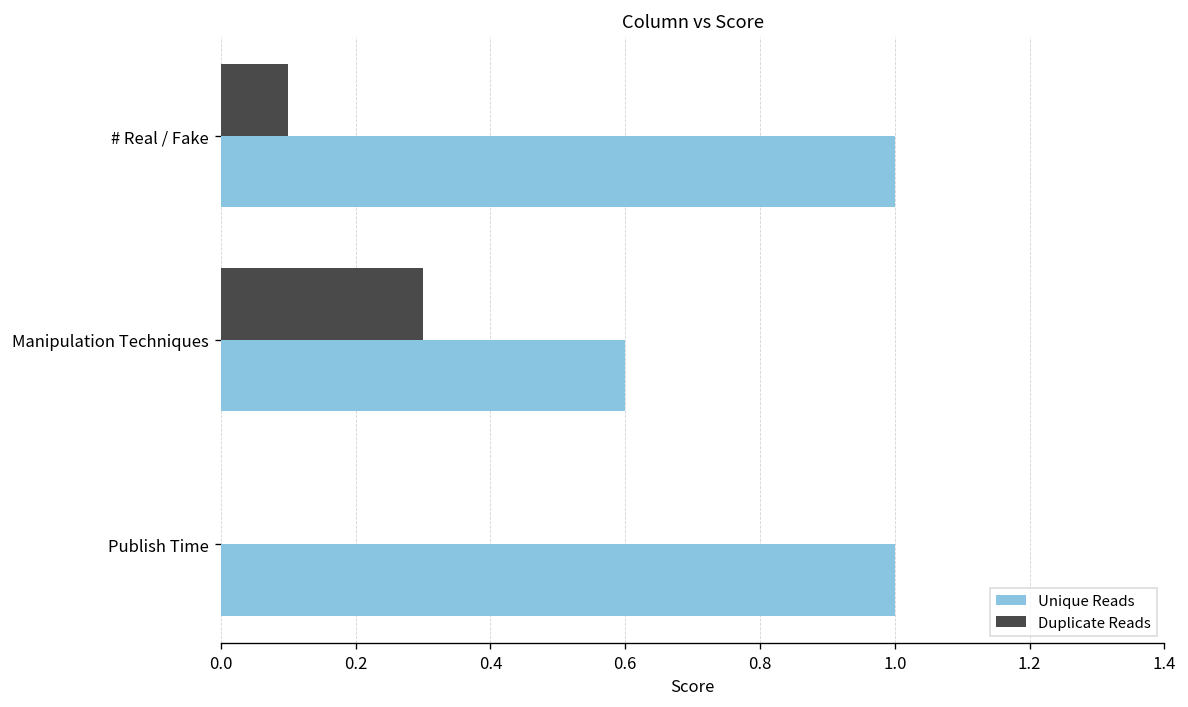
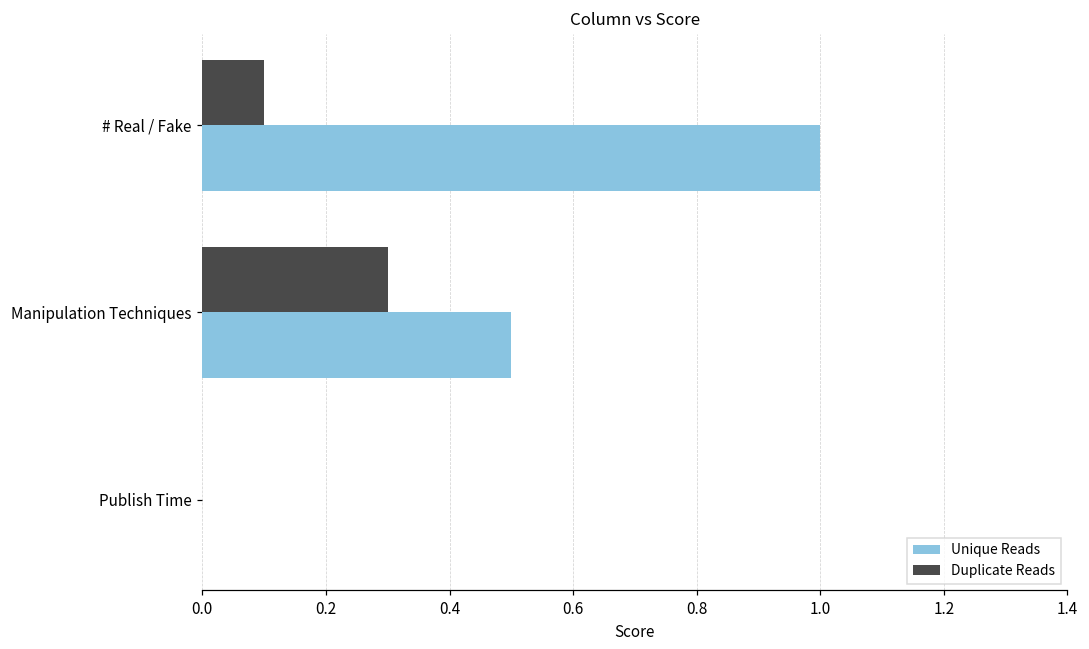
  {
    "Unique Reads": {
      "# Real / Fake": 1.0,
-     "Manipulation Techniques": 0.6,
-     "Publish Time": 1
+     "Manipulation Techniques": 0.5,
+     "Publish Time": 0
    },
    "Duplicate Reads": {
      "# Real / Fake": 0.1,
      "Manipulation Techniques": 0.3,
      "Publish Time": 0.0
    }
  }
